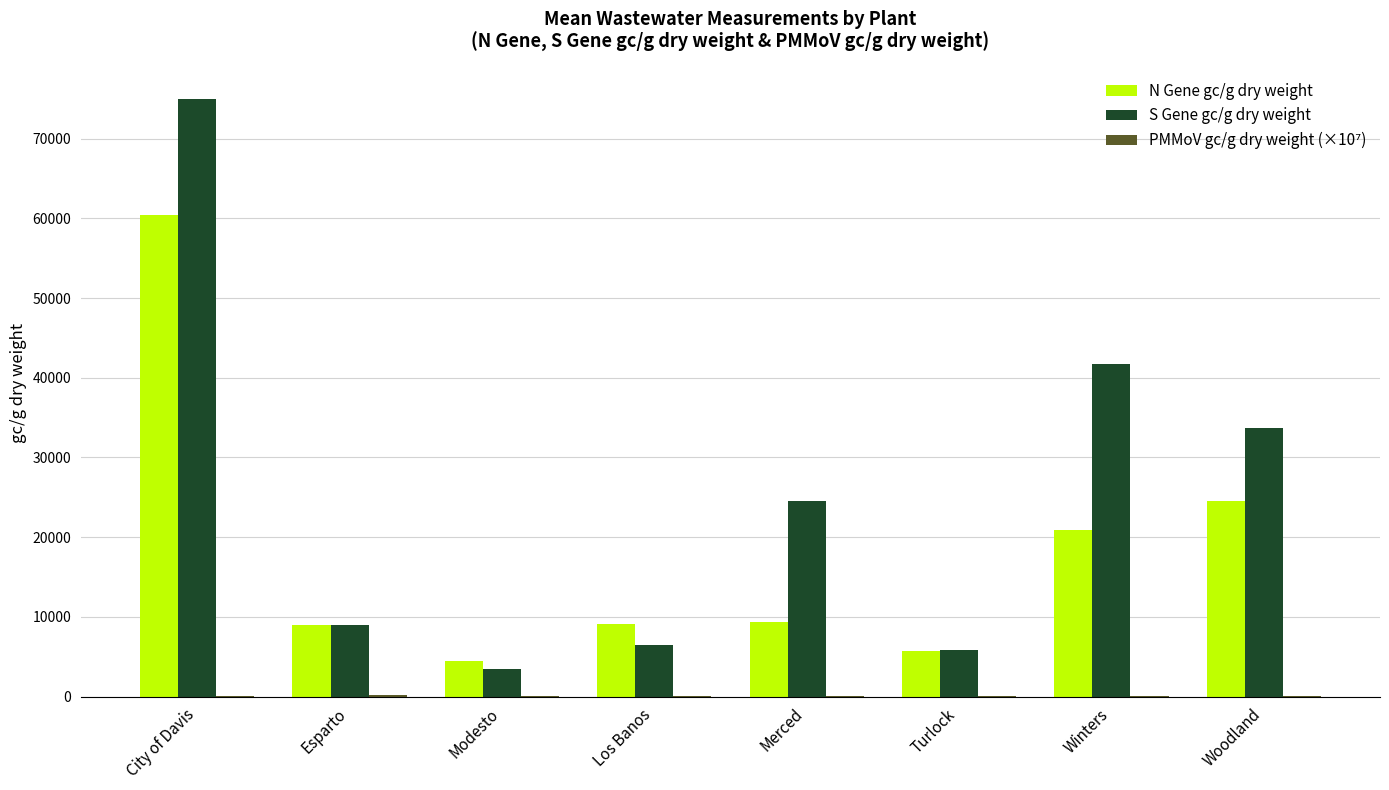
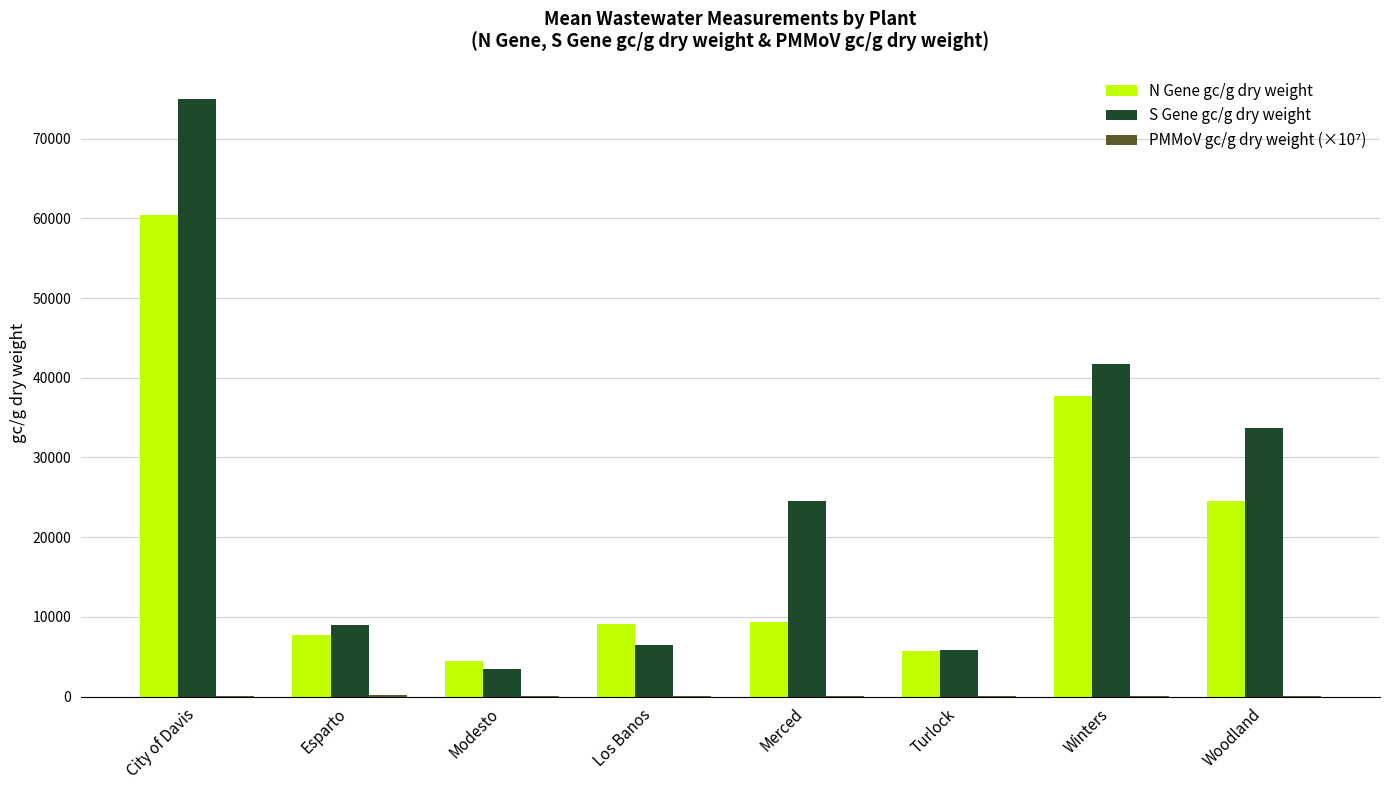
  {
    "N Gene gc/g dry weight": {
      "City of Davis": 60000,
-     "Esparto": 9000,
+     "Esparto": 8000,
      "Modesto": 4000,
      "Los Banos": 9000,
      "Merced": 9000,
      "Turlock": 6000,
-     "Winters": 21000,
+     "Winters": 38000,
      "Woodland": 24000
    },
    "S Gene gc/g dry weight": {
      "City of Davis": 75000,
      "Esparto": 9000,
      "Modesto": 3000,
      "Los Banos": 6000,
      "Merced": 25000,
      "Turlock": 6000,
      "Winters": 42000,
      "Woodland": 34000
    }
  }
